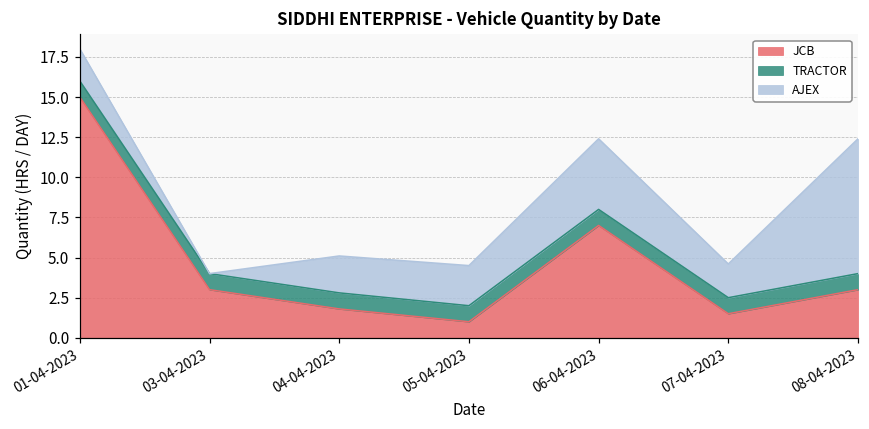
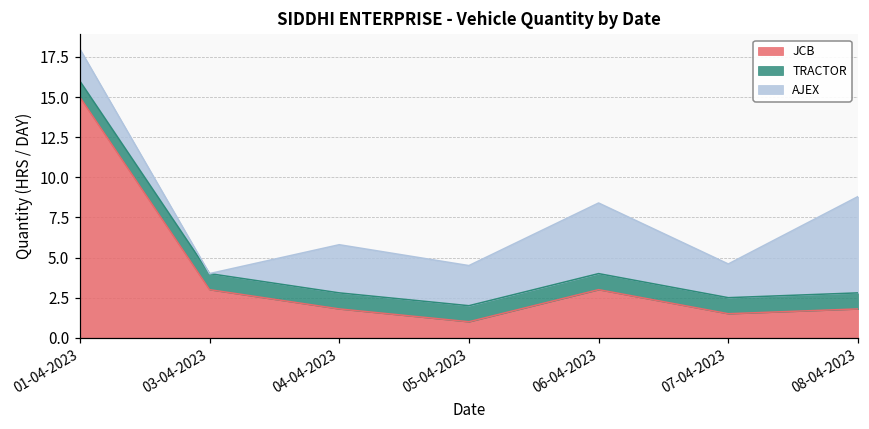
  {
    "JCB": {
      "01-04-2023": 15.0,
      "03-04-2023": 3.0,
      "04-04-2023": 1.8,
      "05-04-2023": 1.0,
-     "06-04-2023": 7,
+     "06-04-2023": 3,
      "07-04-2023": 1.5,
-     "08-04-2023": 3.0
+     "08-04-2023": 1.8
    },
    "TRACTOR": {
      "01-04-2023": 1.0,
      "04-04-2023": 1.0,
      "05-04-2023": 1.0,
      "06-04-2023": 1.0,
      "07-04-2023": 1.0,
      "08-04-2023": 1.0
    },
    "AJEX": {
      "01-04-2023": 2.0,
-     "04-04-2023": 2.3,
+     "04-04-2023": 3.0,
      "05-04-2023": 2.5,
      "06-04-2023": 4.4,
      "07-04-2023": 2.1,
-     "08-04-2023": 8.4
+     "08-04-2023": 6.0
    }
  }
